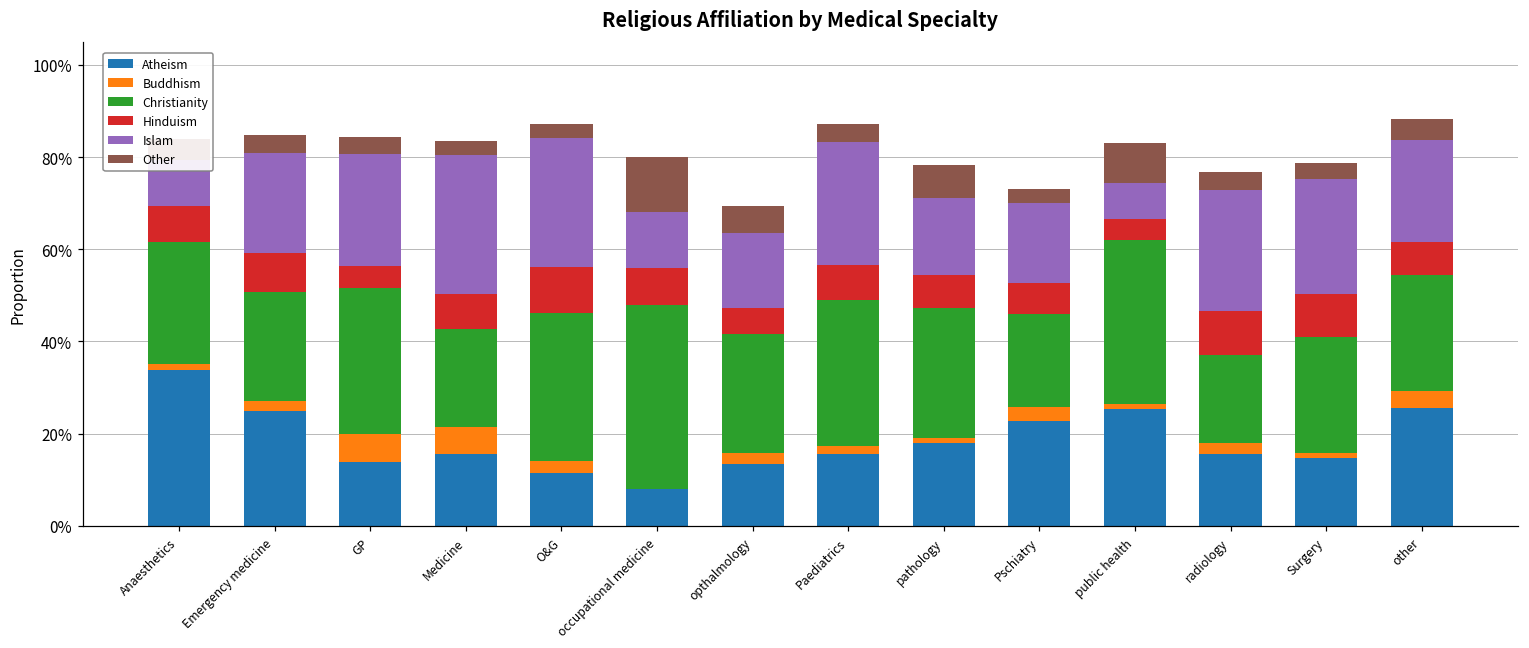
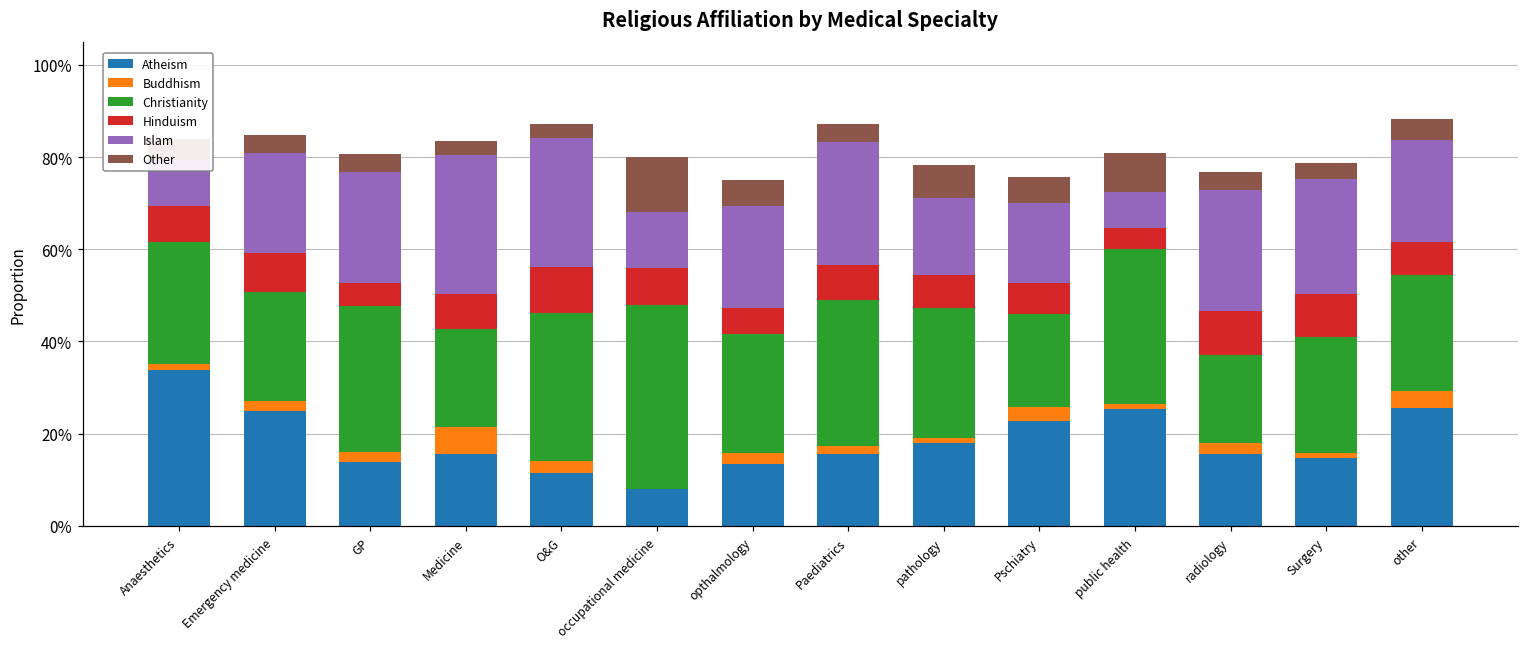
  {
    "Atheism": {
      "Anaesthetics": "34%",
      "Emergency medicine": "25%",
      "GP": "14%",
      "Medicine": "16%",
      "O&G": "12%",
      "occupational medicine": "8%",
      "opthalmology": "13%",
      "Paediatrics": "16%",
      "pathology": "18%",
      "Pschiatry": "23%",
      "public health": "25%",
      "radiology": "16%",
      "Surgery": "15%",
      "other": "26%"
    },
    "Buddhism": {
      "Anaesthetics": "1%",
      "Emergency medicine": "2%",
-     "GP": "6%",
+     "GP": "2%",
      "Medicine": "6%",
      "O&G": "3%",
      "occupational medicine": "0%",
      "opthalmology": "2%",
      "Paediatrics": "2%",
      "pathology": "1%",
      "Pschiatry": "3%",
      "public health": "1%",
      "radiology": "2%",
      "Surgery": "1%",
      "other": "4%"
    },
    "Christianity": {
      "Anaesthetics": "26%",
      "Emergency medicine": "24%",
      "GP": "32%",
      "Medicine": "21%",
      "O&G": "32%",
      "occupational medicine": "40%",
      "opthalmology": "26%",
      "Paediatrics": "32%",
      "pathology": "28%",
      "Pschiatry": "20%",
-     "public health": "36%",
+     "public health": "34%",
      "radiology": "19%",
      "Surgery": "25%",
      "other": "25%"
    },
    "Hinduism": {
      "Anaesthetics": "8%",
      "Emergency medicine": "9%",
      "GP": "5%",
      "Medicine": "8%",
      "O&G": "10%",
      "occupational medicine": "8%",
      "opthalmology": "6%",
      "Paediatrics": "8%",
      "pathology": "7%",
      "Pschiatry": "7%",
      "public health": "5%",
      "radiology": "10%",
      "Surgery": "9%",
      "other": "7%"
    },
    "Islam": {
      "Anaesthetics": "10%",
      "Emergency medicine": "22%",
      "GP": "24%",
      "Medicine": "30%",
      "O&G": "28%",
      "occupational medicine": "12%",
-     "opthalmology": "16%",
+     "opthalmology": "22%",
      "Paediatrics": "27%",
      "pathology": "17%",
      "Pschiatry": "17%",
      "public health": "8%",
      "radiology": "26%",
      "Surgery": "25%",
      "other": "22%"
    },
    "Other": {
      "Emergency medicine": "4%",
      "GP": "4%",
      "Medicine": "3%",
      "O&G": "3%",
      "occupational medicine": "12%",
      "opthalmology": "6%",
      "Paediatrics": "4%",
      "pathology": "7%",
-     "Pschiatry": "3%",
+     "Pschiatry": "6%",
      "public health": "9%",
      "radiology": "4%",
      "Surgery": "4%",
      "other": "5%"
    }
  }
